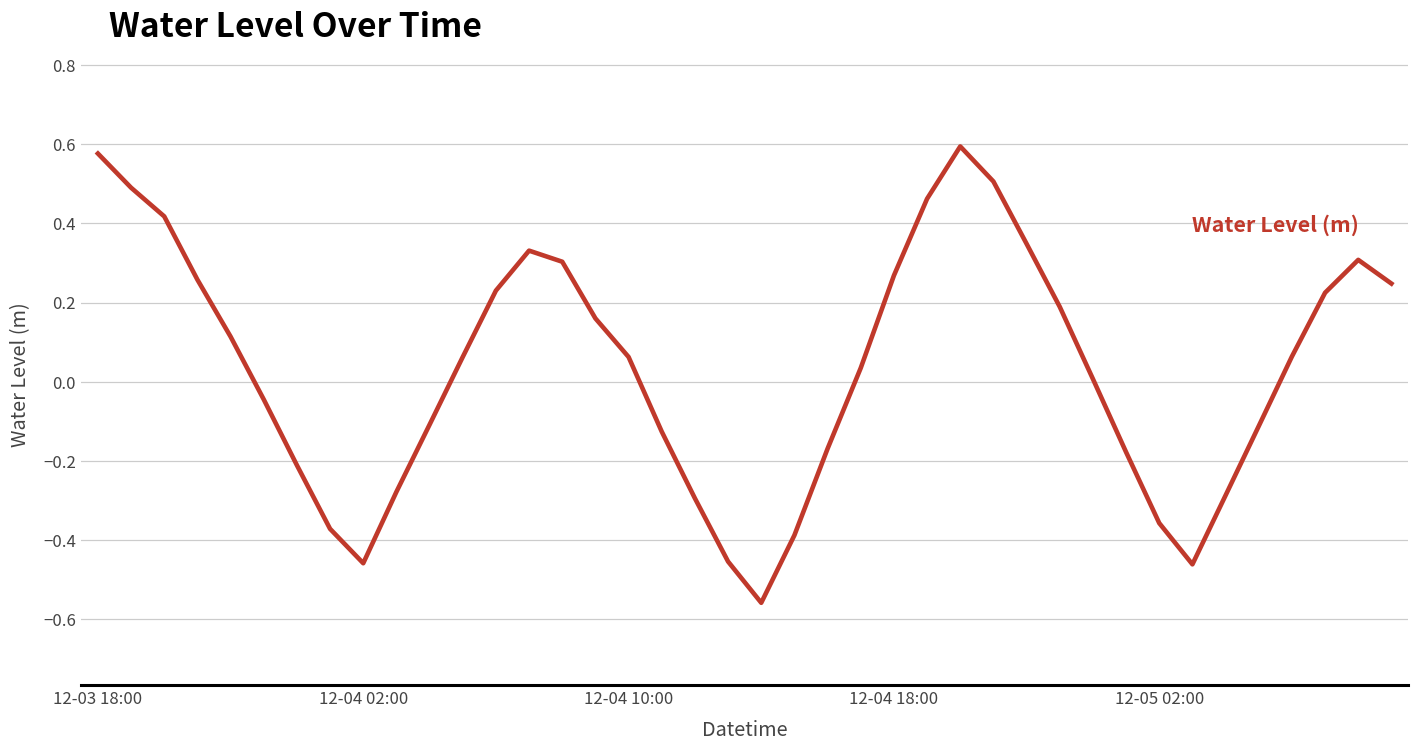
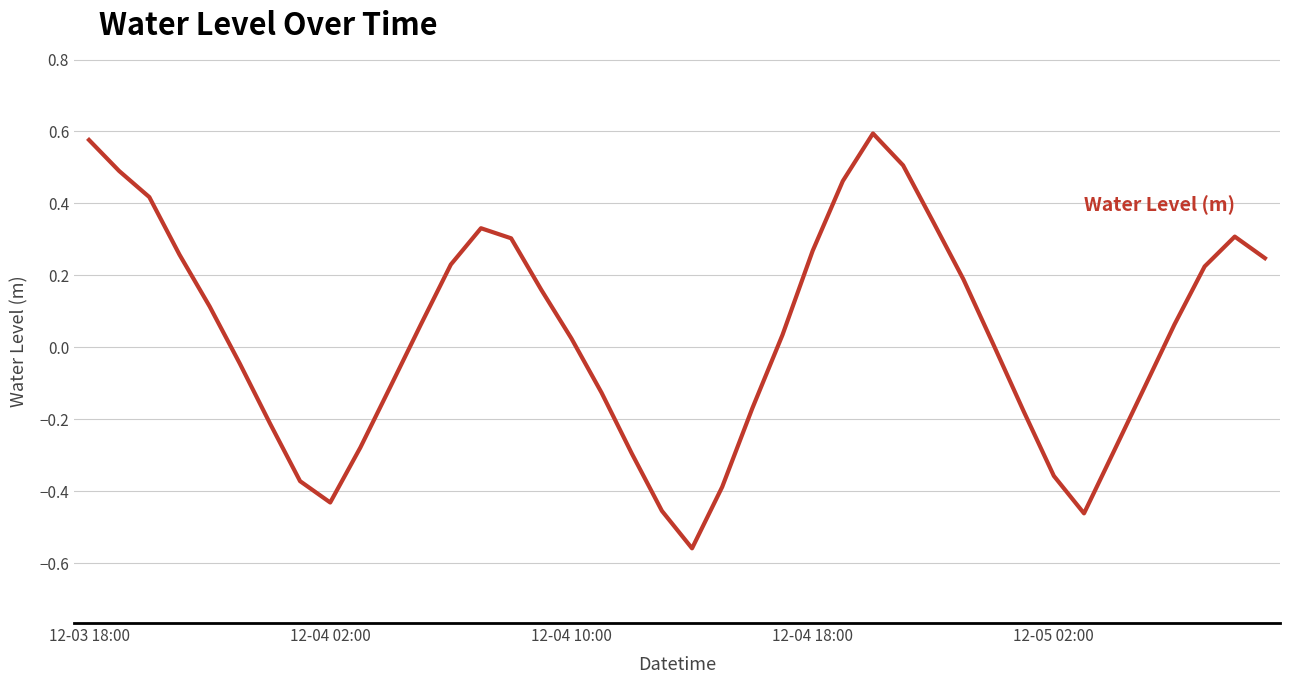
  {
    "12-03 18:00": 0.58,
-   "12-04 02:00": -0.46,
-   "12-04 10:00": 0.06,
+   "12-04 02:00": -0.43,
+   "12-04 10:00": 0.02,
    "12-04 18:00": 0.27,
    "12-05 02:00": -0.36
  }
